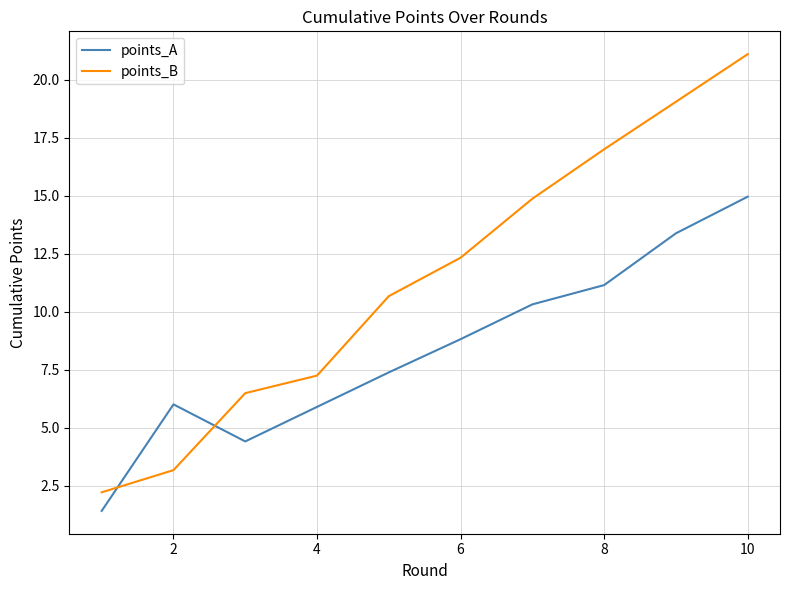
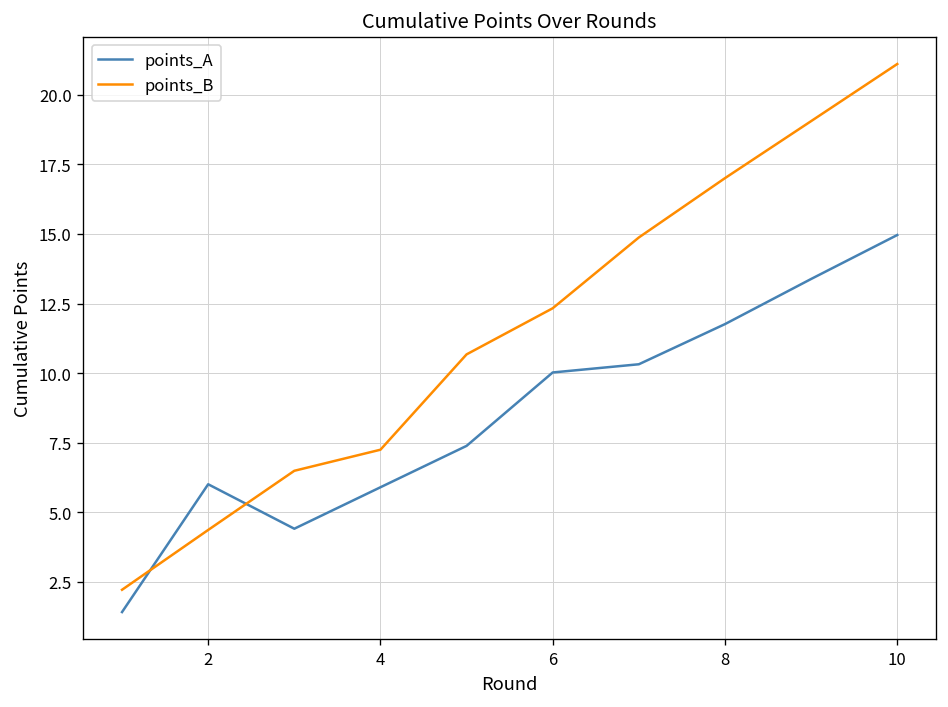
  {
    "points_A": {
      "2": 6.0,
      "4": 5.9,
-     "6": 8.8,
-     "8": 11.2,
+     "6": 10.0,
+     "8": 11.8,
      "10": 15.0
    },
    "points_B": {
-     "2": 3.2,
+     "2": 4.4,
      "4": 7.2,
      "6": 12.3,
      "8": 17.0,
      "10": 21.1
    }
  }
